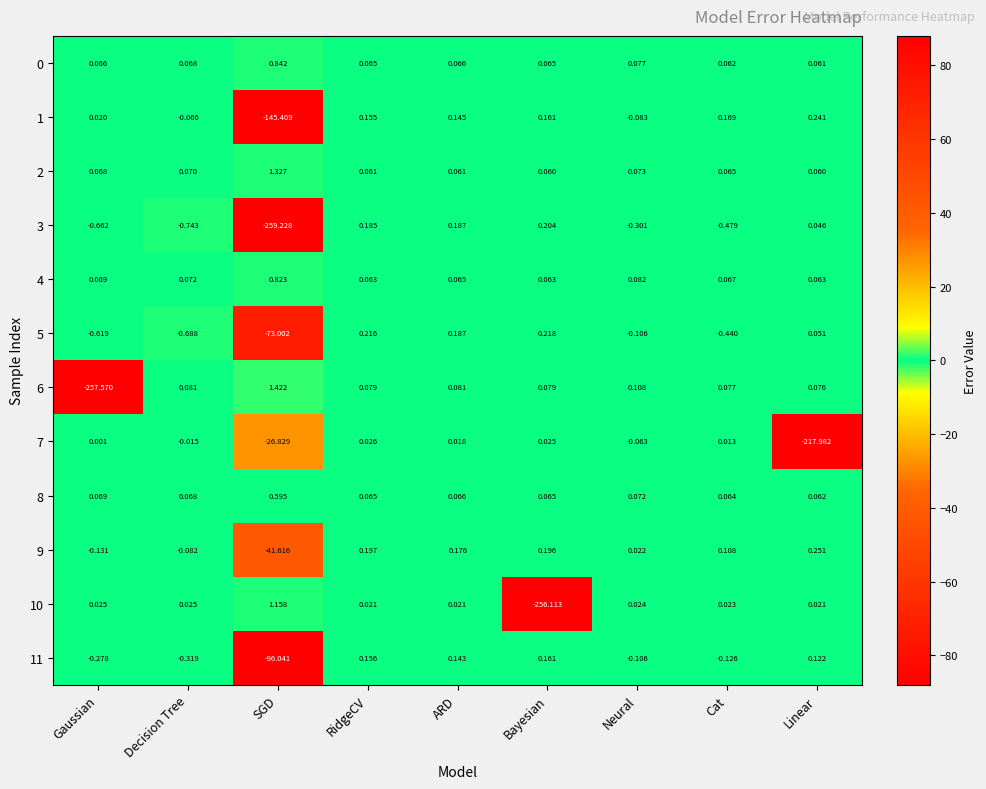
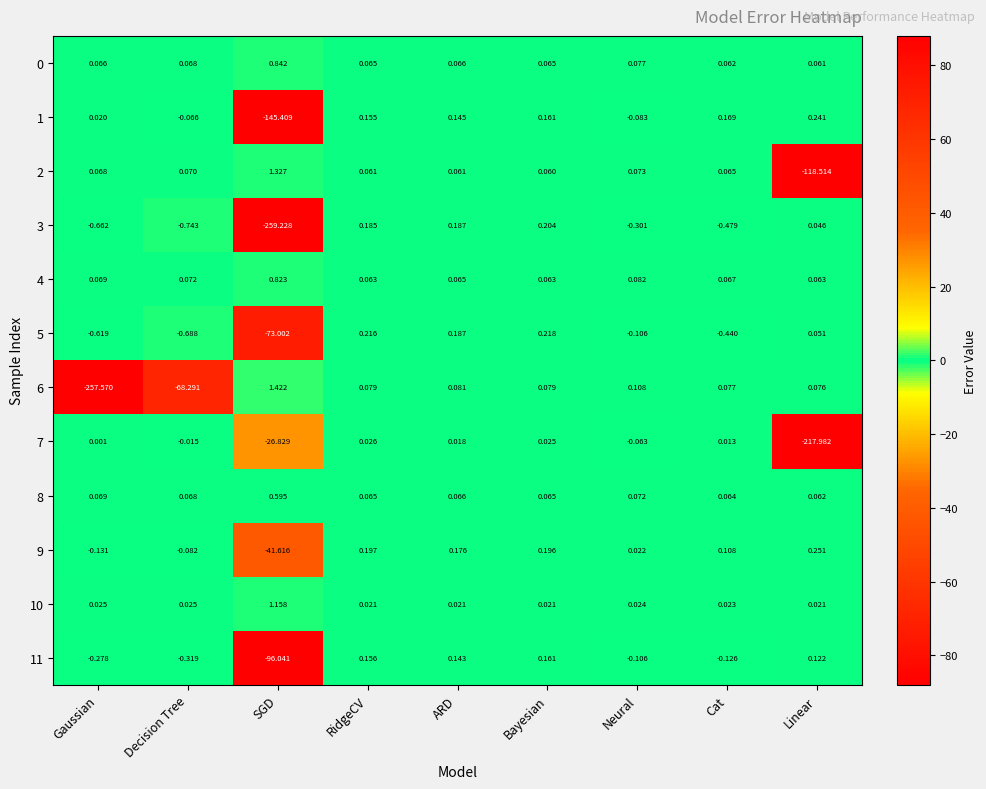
  {
    "0": {
      "Gaussian": 0.066,
      "Decision Tree": 0.068,
      "SGD": 0.842,
      "RidgeCV": 0.065,
      "ARD": 0.066,
      "Bayesian": 0.065,
      "Neural": 0.077,
      "Cat": 0.062,
      "Linear": 0.061
    },
    "1": {
      "Gaussian": 0.020,
      "Decision Tree": -0.066,
      "SGD": -145.409,
      "RidgeCV": 0.155,
      "ARD": 0.145,
      "Bayesian": 0.161,
      "Neural": -0.083,
      "Cat": 0.169,
      "Linear": 0.241
    },
    "2": {
      "Gaussian": 0.068,
      "Decision Tree": 0.070,
      "SGD": 1.327,
      "RidgeCV": 0.061,
      "ARD": 0.061,
      "Bayesian": 0.060,
      "Neural": 0.073,
      "Cat": 0.065,
-     "Linear": 0.060
+     "Linear": -118.514
    },
    "3": {
      "Gaussian": -0.662,
      "Decision Tree": -0.743,
      "SGD": -259.228,
      "RidgeCV": 0.185,
      "ARD": 0.187,
      "Bayesian": 0.204,
      "Neural": -0.301,
      "Cat": -0.479,
      "Linear": 0.046
    },
    "4": {
      "Gaussian": 0.069,
      "Decision Tree": 0.072,
      "SGD": 0.823,
      "RidgeCV": 0.063,
      "ARD": 0.065,
      "Bayesian": 0.063,
      "Neural": 0.082,
      "Cat": 0.067,
      "Linear": 0.063
    },
    "5": {
      "Gaussian": -0.619,
      "Decision Tree": -0.688,
      "SGD": -73.002,
      "RidgeCV": 0.216,
      "ARD": 0.187,
      "Bayesian": 0.218,
      "Neural": -0.106,
      "Cat": -0.440,
      "Linear": 0.051
    },
    "6": {
      "Gaussian": -257.570,
-     "Decision Tree": 0.081,
+     "Decision Tree": -68.291,
      "SGD": 1.422,
      "RidgeCV": 0.079,
      "ARD": 0.081,
      "Bayesian": 0.079,
      "Neural": 0.108,
      "Cat": 0.077,
      "Linear": 0.076
    },
    "7": {
      "Gaussian": 0.001,
      "Decision Tree": -0.015,
      "SGD": -26.829,
      "RidgeCV": 0.026,
      "ARD": 0.018,
      "Bayesian": 0.025,
      "Neural": -0.063,
      "Cat": 0.013,
      "Linear": -217.982
    },
    "8": {
      "Gaussian": 0.069,
      "Decision Tree": 0.068,
      "SGD": 0.595,
      "RidgeCV": 0.065,
      "ARD": 0.066,
      "Bayesian": 0.065,
      "Neural": 0.072,
      "Cat": 0.064,
      "Linear": 0.062
    },
    "9": {
      "Gaussian": -0.131,
      "Decision Tree": -0.082,
      "SGD": -41.616,
      "RidgeCV": 0.197,
      "ARD": 0.176,
      "Bayesian": 0.196,
      "Neural": 0.022,
      "Cat": 0.108,
      "Linear": 0.251
    },
    "10": {
      "Gaussian": 0.025,
      "Decision Tree": 0.025,
      "SGD": 1.158,
      "RidgeCV": 0.021,
      "ARD": 0.021,
-     "Bayesian": -256.113,
+     "Bayesian": 0.021,
      "Neural": 0.024,
      "Cat": 0.023,
      "Linear": 0.021
    },
    "11": {
      "Gaussian": -0.278,
      "Decision Tree": -0.319,
      "SGD": -96.041,
      "RidgeCV": 0.156,
      "ARD": 0.143,
      "Bayesian": 0.161,
      "Neural": -0.106,
      "Cat": -0.126,
      "Linear": 0.122
    }
  }
